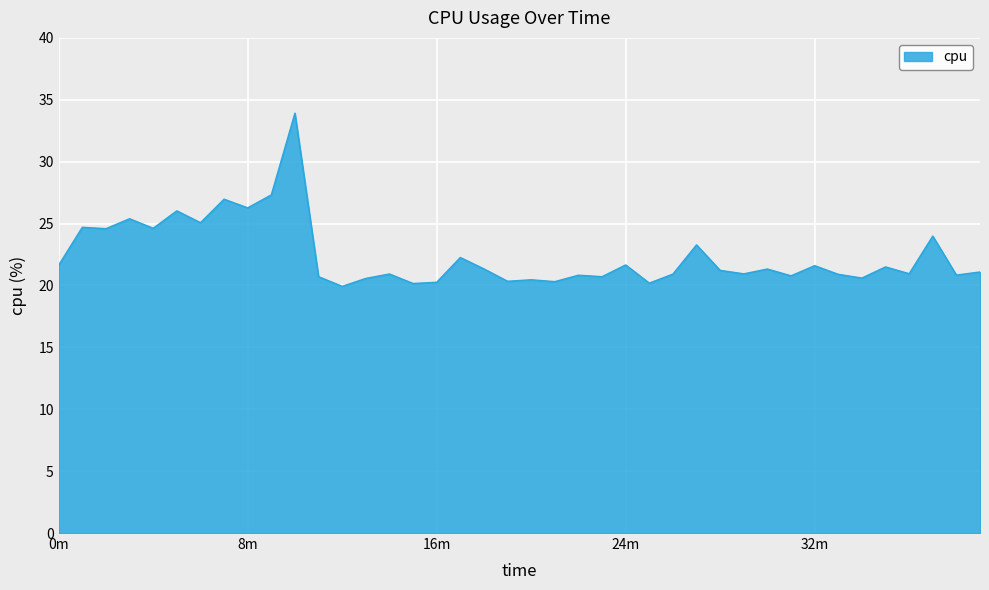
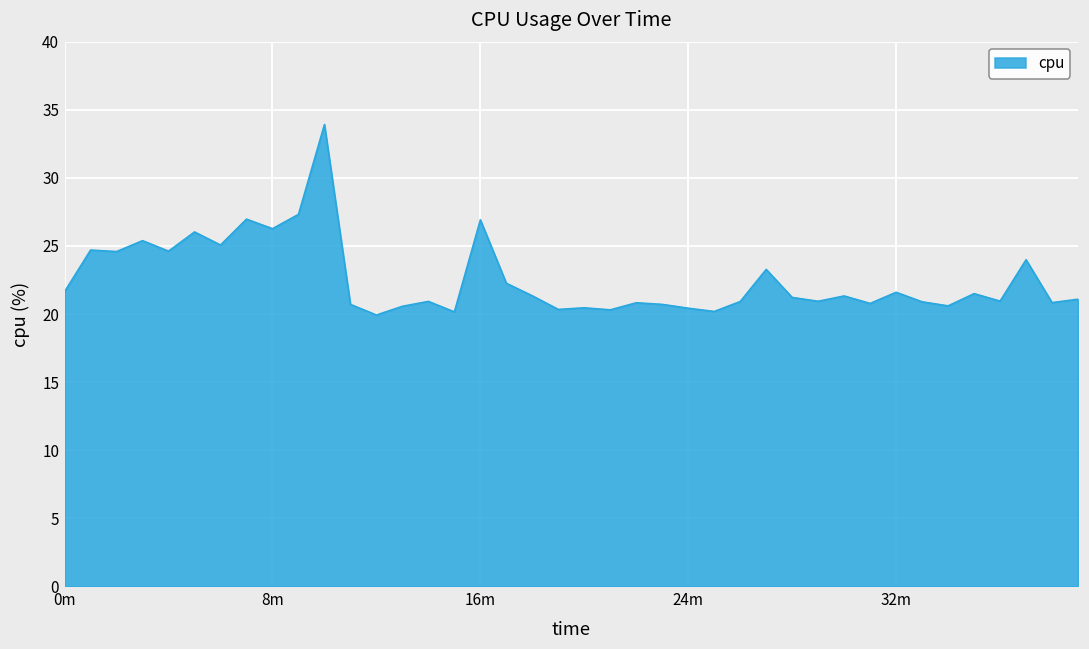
  {
    "0m": 21.7,
    "8m": 26.3,
-   "16m": 20.3,
-   "24m": 21.7,
+   "16m": 26.9,
+   "24m": 20.4,
    "32m": 21.6
  }
